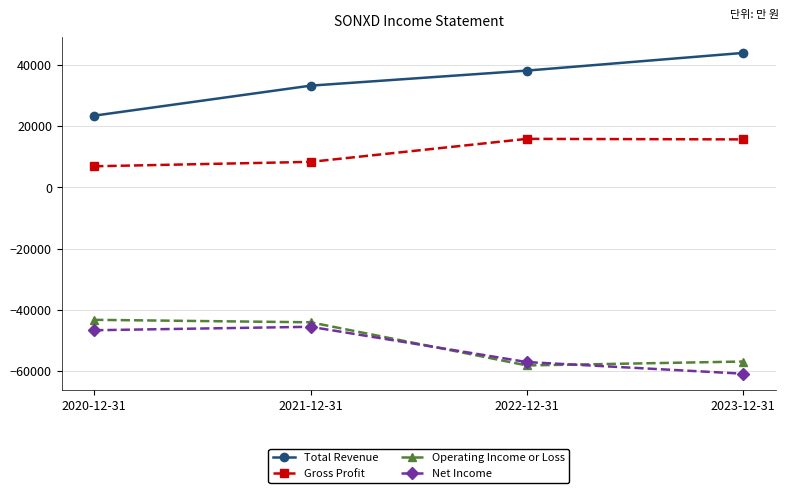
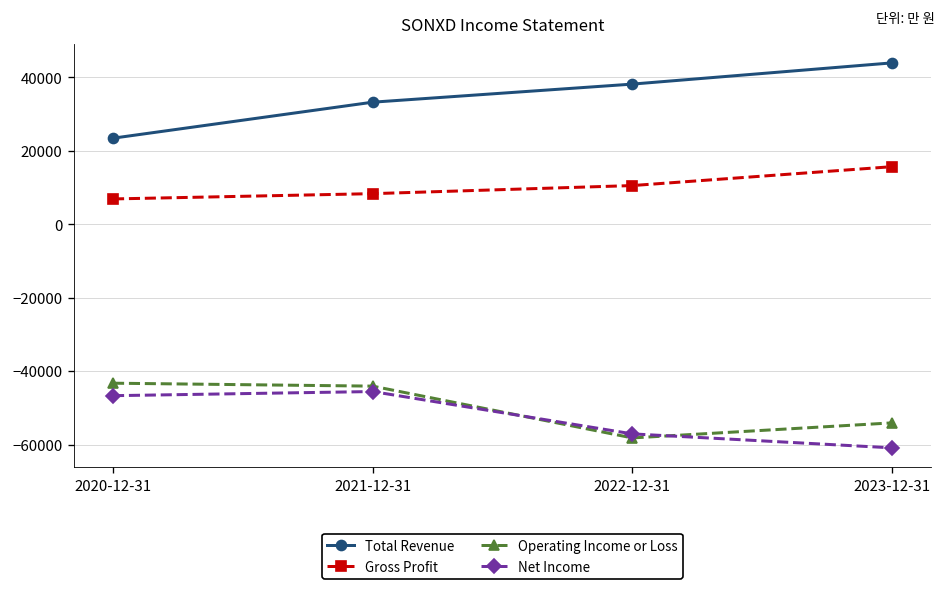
  {
    "Total Revenue": {
      "2020-12-31": 23000,
      "2021-12-31": 33000,
      "2022-12-31": 38000,
      "2023-12-31": 44000
    },
    "Gross Profit": {
      "2020-12-31": 7000,
      "2021-12-31": 8000,
-     "2022-12-31": 16000,
+     "2022-12-31": 11000,
      "2023-12-31": 16000
    },
    "Operating Income or Loss": {
      "2020-12-31": -43000,
      "2021-12-31": -44000,
      "2022-12-31": -58000,
-     "2023-12-31": -57000
+     "2023-12-31": -54000
    },
    "Net Income": {
      "2020-12-31": -47000,
      "2021-12-31": -46000,
      "2022-12-31": -57000,
      "2023-12-31": -61000
    }
  }
